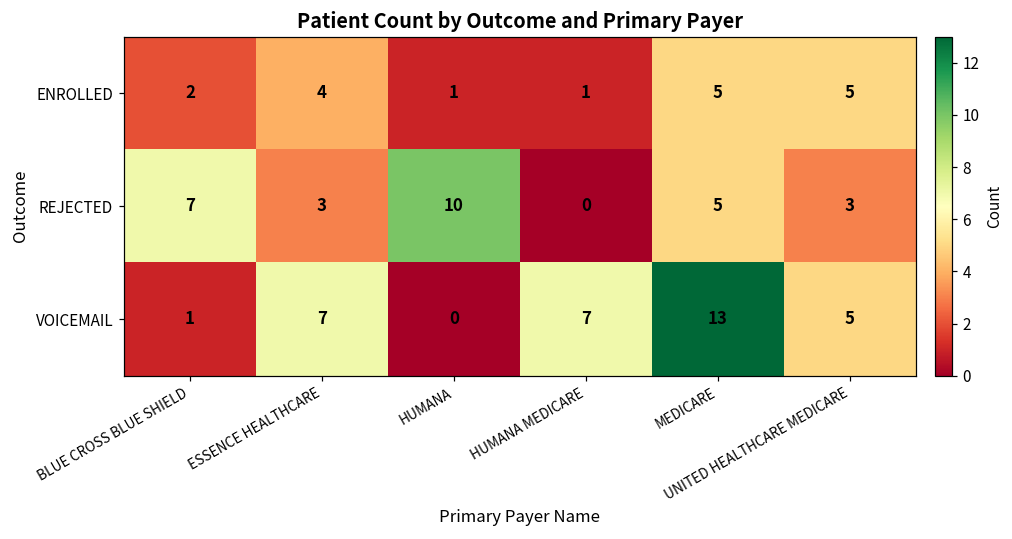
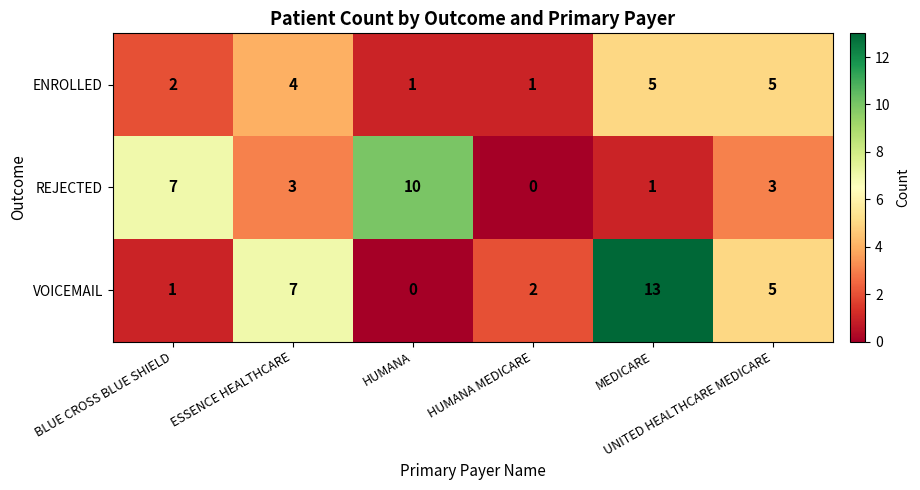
  {
    "ENROLLED": {
      "BLUE CROSS BLUE SHIELD": 2,
      "ESSENCE HEALTHCARE": 4,
      "HUMANA": 1,
      "HUMANA MEDICARE": 1,
      "MEDICARE": 5,
      "UNITED HEALTHCARE MEDICARE": 5
    },
    "REJECTED": {
      "BLUE CROSS BLUE SHIELD": 7,
      "ESSENCE HEALTHCARE": 3,
      "HUMANA": 10,
      "HUMANA MEDICARE": 0,
-     "MEDICARE": 5,
+     "MEDICARE": 1,
      "UNITED HEALTHCARE MEDICARE": 3
    },
    "VOICEMAIL": {
      "BLUE CROSS BLUE SHIELD": 1,
      "ESSENCE HEALTHCARE": 7,
      "HUMANA": 0,
-     "HUMANA MEDICARE": 7,
+     "HUMANA MEDICARE": 2,
      "MEDICARE": 13,
      "UNITED HEALTHCARE MEDICARE": 5
    }
  }
